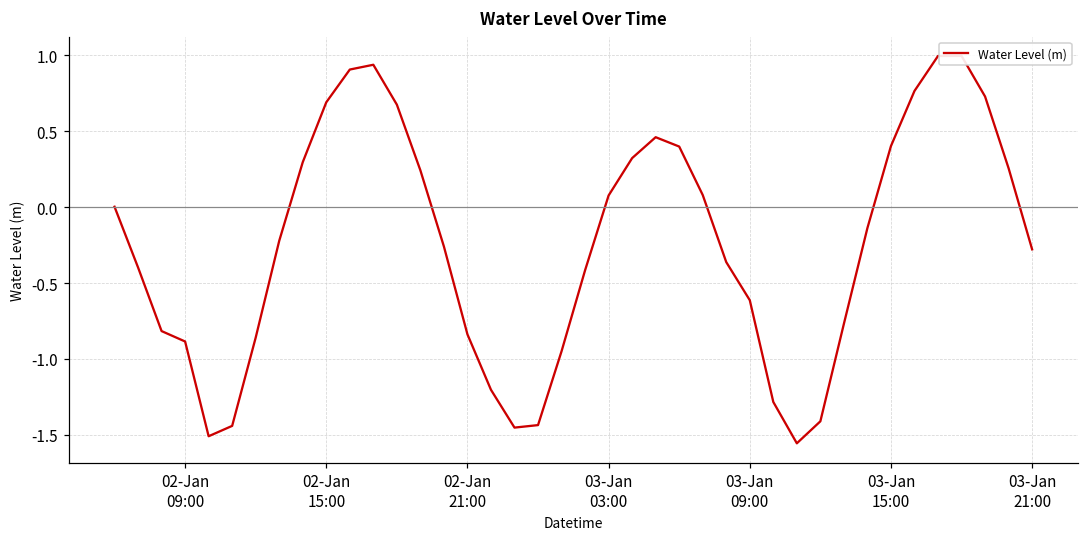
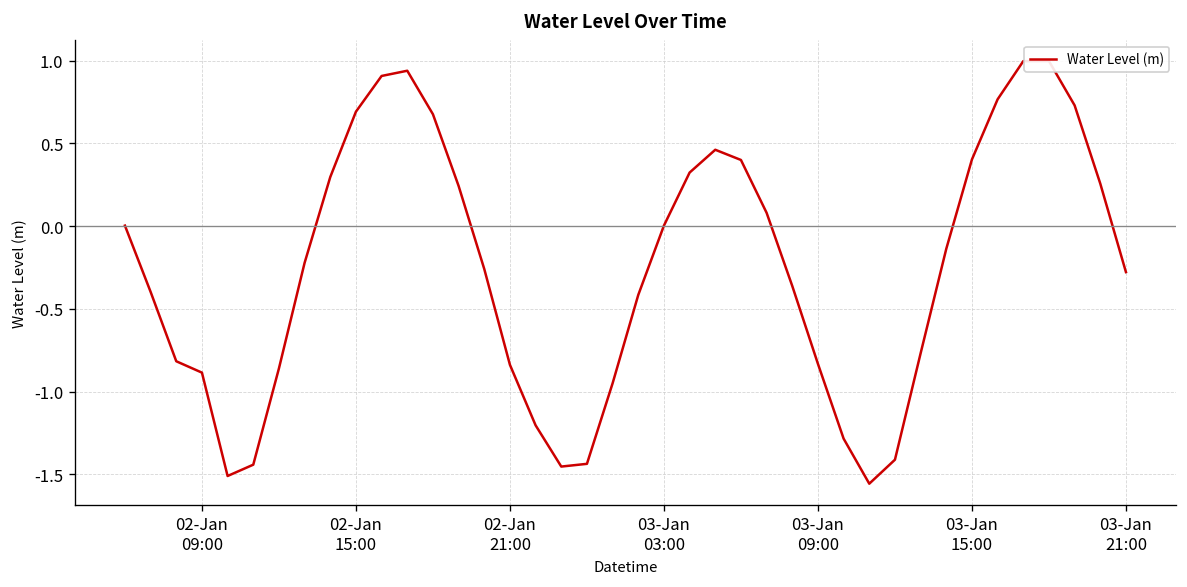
  {
    "02-Jan 09:00": -0.89,
    "02-Jan 15:00": 0.69,
    "02-Jan 21:00": -0.84,
-   "03-Jan 03:00": 0.08,
-   "03-Jan 09:00": -0.61,
+   "03-Jan 03:00": 0.00,
+   "03-Jan 09:00": -0.83,
    "03-Jan 15:00": 0.40,
    "03-Jan 21:00": -0.28
  }
